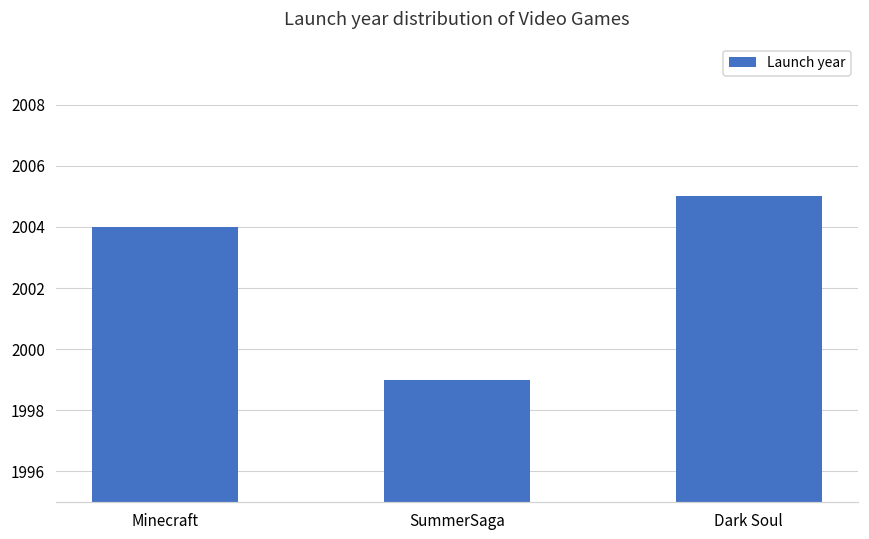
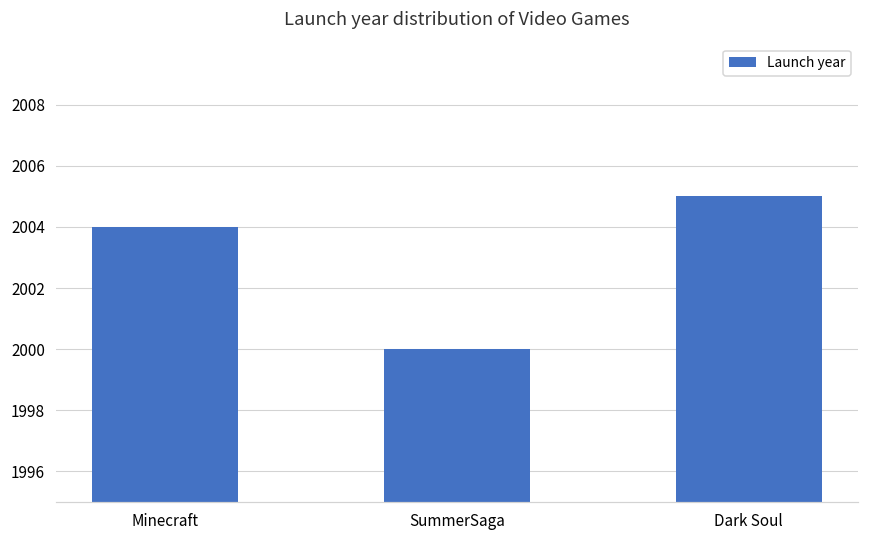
  {
    "Minecraft": 2004,
-   "SummerSaga": 1999,
+   "SummerSaga": 2000,
    "Dark Soul": 2005
  }
